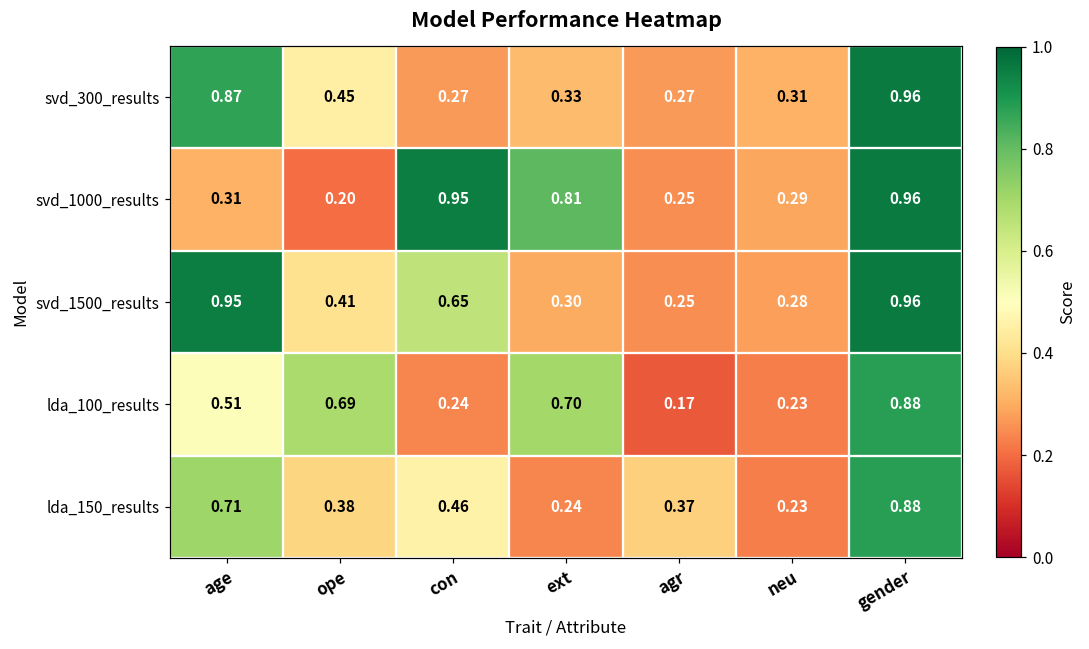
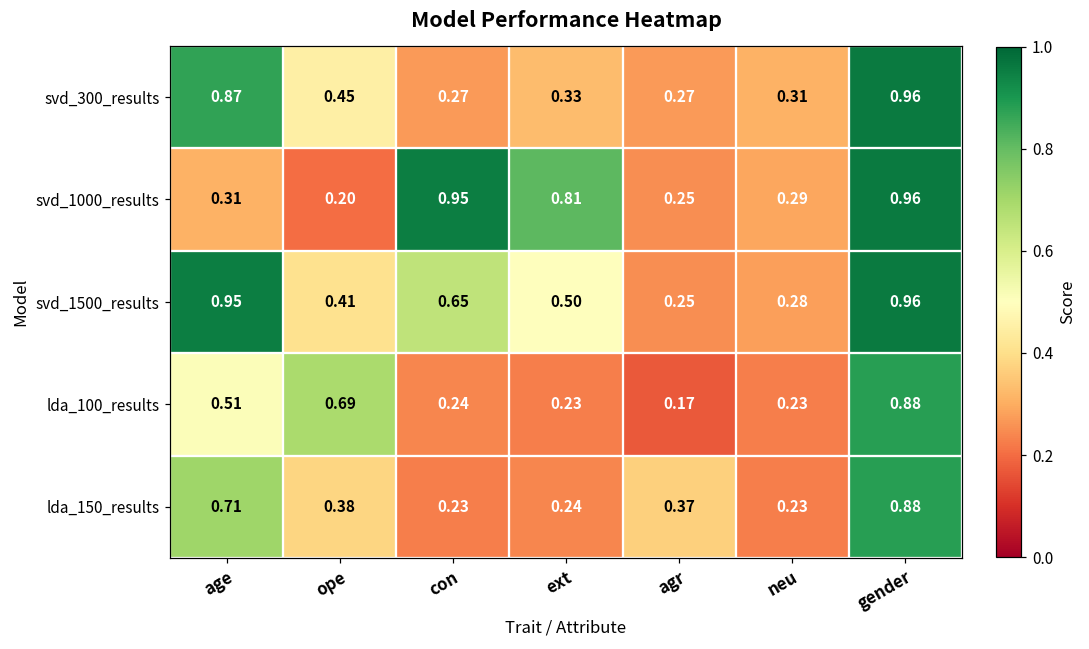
  {
    "svd_300_results": {
      "age": 0.87,
      "ope": 0.45,
      "con": 0.27,
      "ext": 0.33,
      "agr": 0.27,
      "neu": 0.31,
      "gender": 0.96
    },
    "svd_1000_results": {
      "age": 0.31,
      "ope": 0.20,
      "con": 0.95,
      "ext": 0.81,
      "agr": 0.25,
      "neu": 0.29,
      "gender": 0.96
    },
    "svd_1500_results": {
      "age": 0.95,
      "ope": 0.41,
      "con": 0.65,
-     "ext": 0.30,
+     "ext": 0.50,
      "agr": 0.25,
      "neu": 0.28,
      "gender": 0.96
    },
    "lda_100_results": {
      "age": 0.51,
      "ope": 0.69,
      "con": 0.24,
-     "ext": 0.70,
+     "ext": 0.23,
      "agr": 0.17,
      "neu": 0.23,
      "gender": 0.88
    },
    "lda_150_results": {
      "age": 0.71,
      "ope": 0.38,
-     "con": 0.46,
+     "con": 0.23,
      "ext": 0.24,
      "agr": 0.37,
      "neu": 0.23,
      "gender": 0.88
    }
  }
